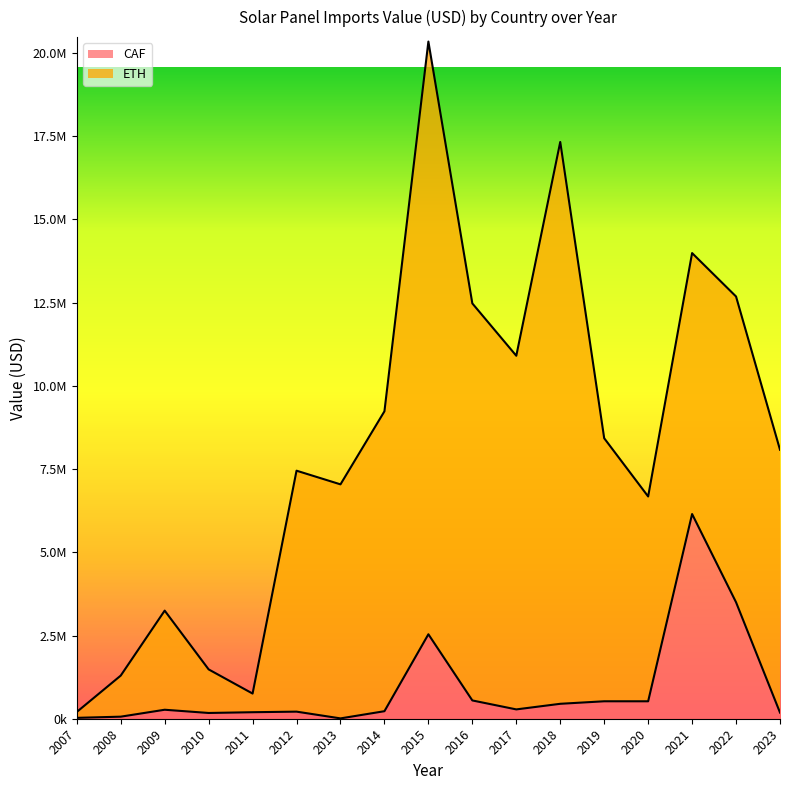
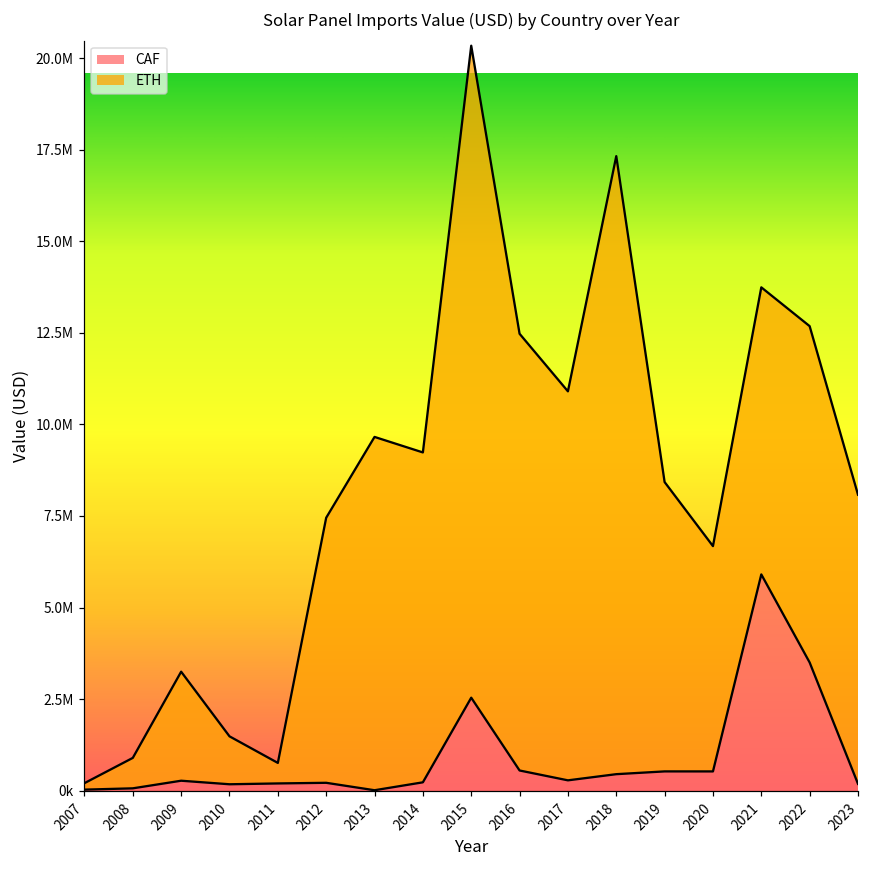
  {
    "CAF": {
      "2007": 0,
      "2008": 100000,
      "2009": 300000,
      "2010": 200000,
      "2011": 200000,
      "2012": 200000,
      "2013": 0,
      "2014": 200000,
      "2015": 2500000,
      "2016": 500000,
      "2017": 300000,
      "2018": 400000,
      "2019": 500000,
      "2020": 500000,
-     "2021": 6100000,
+     "2021": 5900000,
      "2022": 3500000,
      "2023": 200000
    },
    "ETH": {
      "2007": 200000,
-     "2008": 1200000,
+     "2008": 800000,
      "2009": 3000000,
      "2010": 1300000,
      "2011": 600000,
      "2012": 7200000,
-     "2013": 7000000,
+     "2013": 9600000,
      "2014": 9000000,
      "2015": 17800000,
      "2016": 11900000,
      "2017": 10600000,
      "2018": 16900000,
      "2019": 7900000,
      "2020": 6200000,
      "2021": 7800000,
      "2022": 9200000,
      "2023": 7900000
    }
  }
